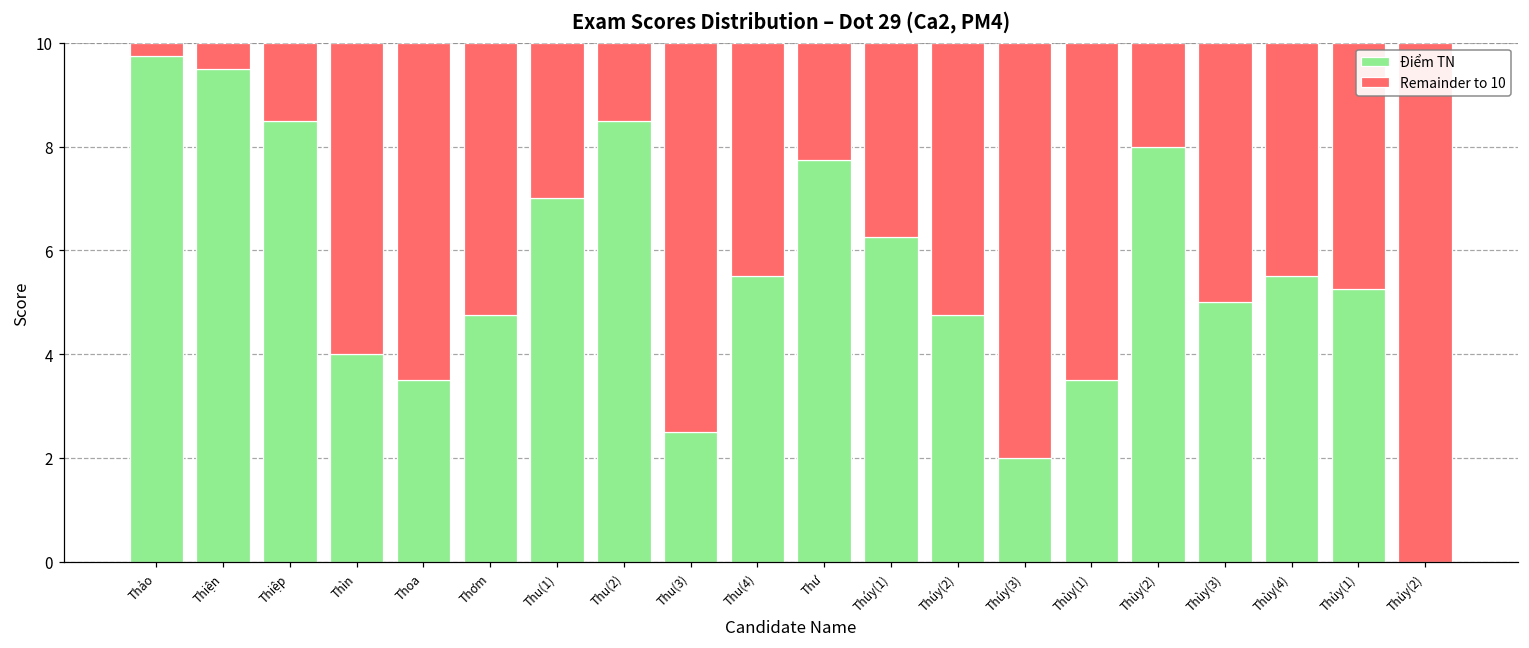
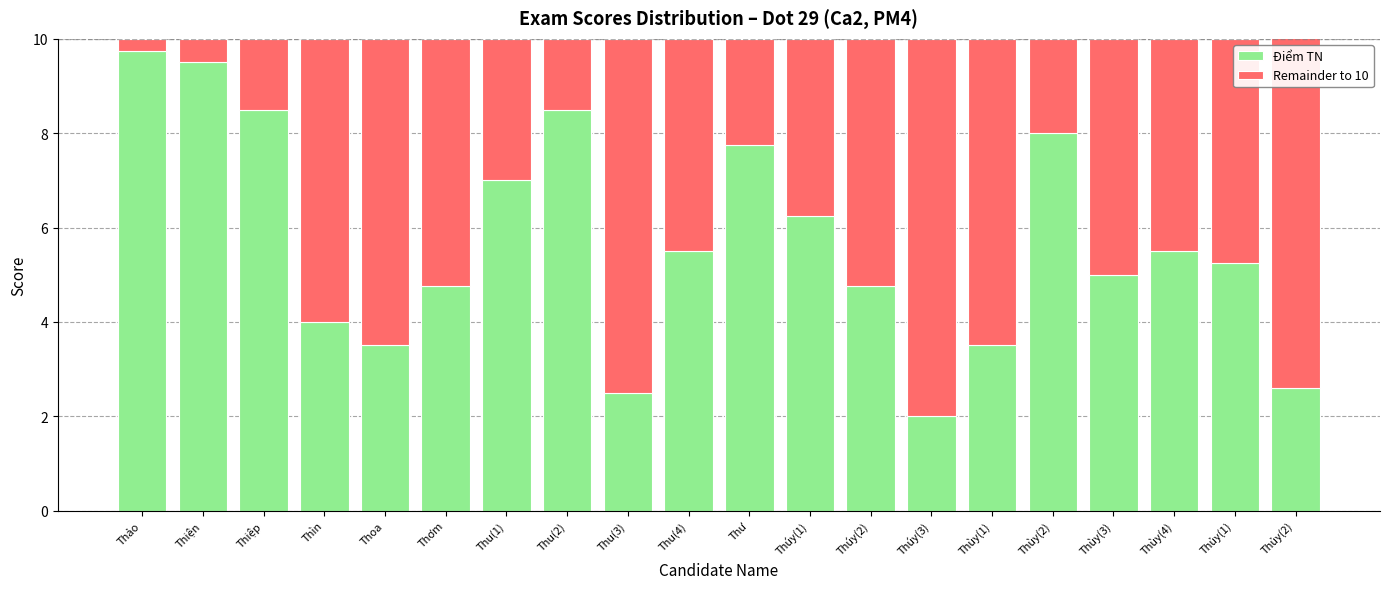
  {
    "Điểm TN": {
      "Thảo": 9.8,
      "Thiện": 9.5,
      "Thiệp": 8.5,
      "Thìn": 4.0,
      "Thoa": 3.5,
      "Thơm": 4.8,
      "Thu(1)": 7.0,
      "Thu(2)": 8.5,
      "Thu(3)": 2.5,
      "Thu(4)": 5.5,
      "Thư": 7.8,
      "Thúy(1)": 6.3,
      "Thúy(2)": 4.8,
      "Thúy(3)": 2.0,
      "Thùy(1)": 3.5,
      "Thùy(2)": 8.0,
      "Thùy(3)": 5.0,
      "Thùy(4)": 5.5,
      "Thủy(1)": 5.3,
-     "Thủy(2)": 0.0
+     "Thủy(2)": 2.6
    },
    "Remainder to 10": {
      "Thảo": 0.3,
      "Thiện": 0.5,
      "Thiệp": 1.5,
      "Thìn": 6.0,
      "Thoa": 6.5,
      "Thơm": 5.3,
      "Thu(1)": 3.0,
      "Thu(2)": 1.5,
      "Thu(3)": 7.5,
      "Thu(4)": 4.5,
      "Thư": 2.3,
      "Thúy(1)": 3.8,
      "Thúy(2)": 5.3,
      "Thúy(3)": 8.0,
      "Thùy(1)": 6.5,
      "Thùy(2)": 2.0,
      "Thùy(3)": 5.0,
      "Thùy(4)": 4.5,
      "Thủy(1)": 4.8
    }
  }
